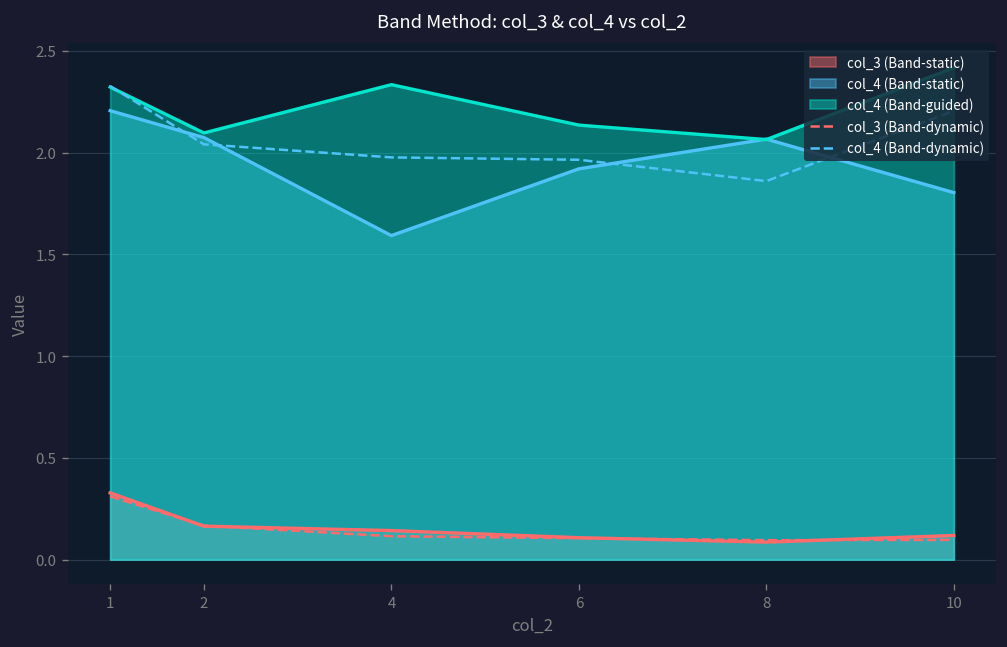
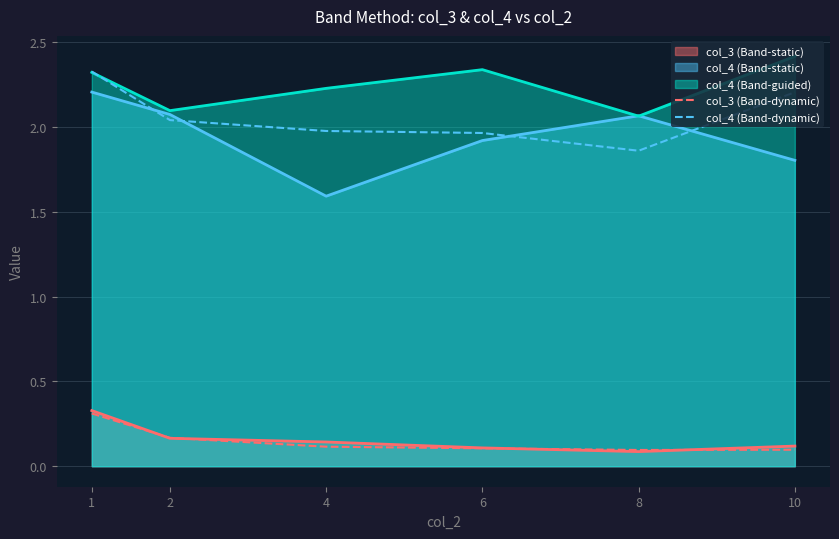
  {
    "col_4 (Band-guided)": {
      "2": 2.10,
-     "4": 2.33,
-     "6": 2.13
+     "4": 2.23,
+     "6": 2.34
    }
  }
